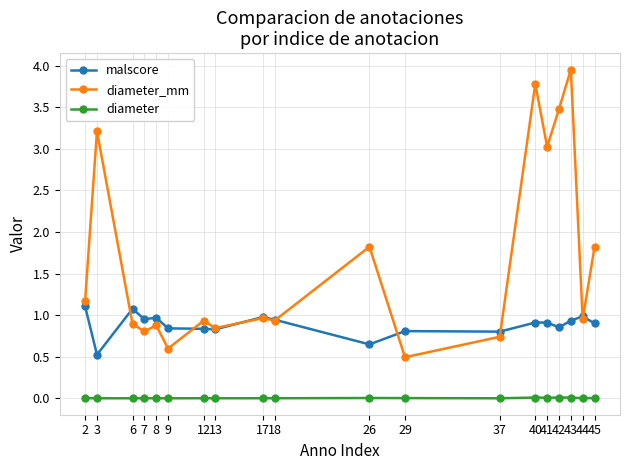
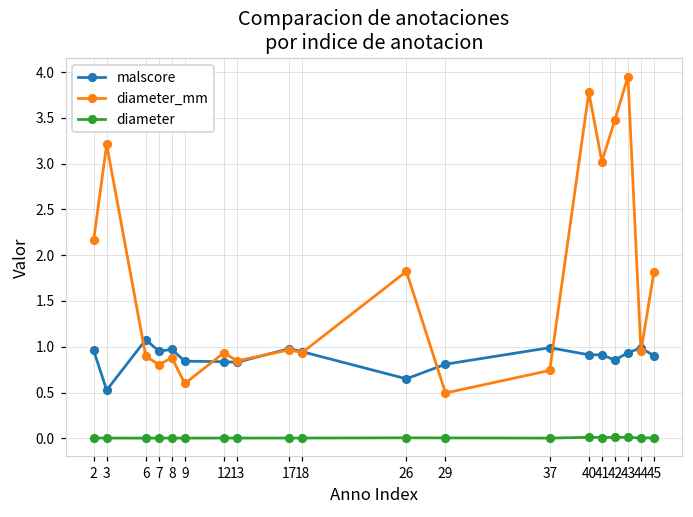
  {
    "malscore": {
-     "2": 1.1,
+     "2": 1.0,
      "3": 0.5,
      "6": 1.1,
      "7": 1.0,
      "8": 1.0,
      "9": 0.8,
      "26": 0.6,
      "29": 0.8,
-     "37": 0.8
+     "37": 1.0
    },
    "diameter_mm": {
-     "2": 1.2,
+     "2": 2.2,
      "3": 3.2,
      "6": 0.9,
      "7": 0.8,
      "8": 0.9,
      "9": 0.6,
      "26": 1.8,
      "29": 0.5,
      "37": 0.7
    },
    "diameter": {
      "2": 0.0,
      "3": 0.0,
      "6": 0.0,
      "7": 0.0,
      "8": 0.0,
      "9": 0.0,
      "26": 0.0,
      "29": 0.0,
      "37": 0.0
    }
  }
